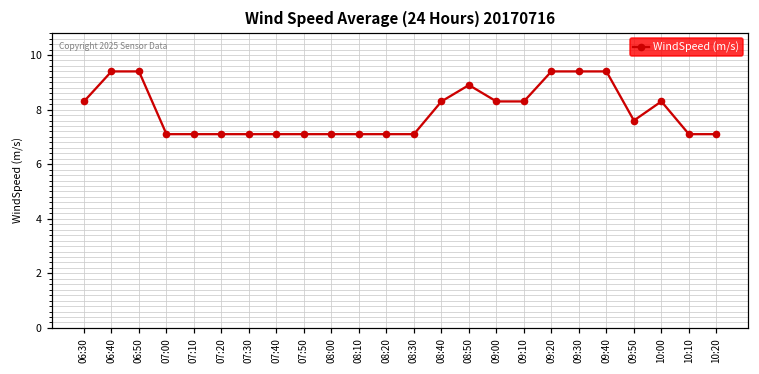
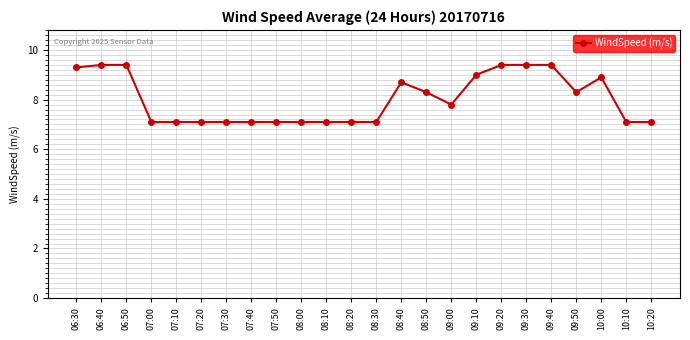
  {
-   "06:30": 8.3,
+   "06:30": 9.3,
    "07:00": 7.1,
    "07:10": 7.1,
    "07:20": 7.1,
    "07:30": 7.1,
    "07:40": 7.1,
    "07:50": 7.1,
    "08:00": 7.1,
    "08:10": 7.1,
    "08:20": 7.1,
    "08:30": 7.1,
-   "08:40": 8.3,
-   "08:50": 8.9,
-   "09:00": 8.3,
-   "09:10": 8.3,
+   "08:40": 8.7,
+   "08:50": 8.3,
+   "09:00": 7.8,
+   "09:10": 9.0,
    "09:20": 9.4,
    "09:30": 9.4,
    "09:40": 9.4,
-   "09:50": 7.6,
-   "10:00": 8.3,
+   "09:50": 8.3,
+   "10:00": 8.9,
    "10:10": 7.1,
    "10:20": 7.1
  }
